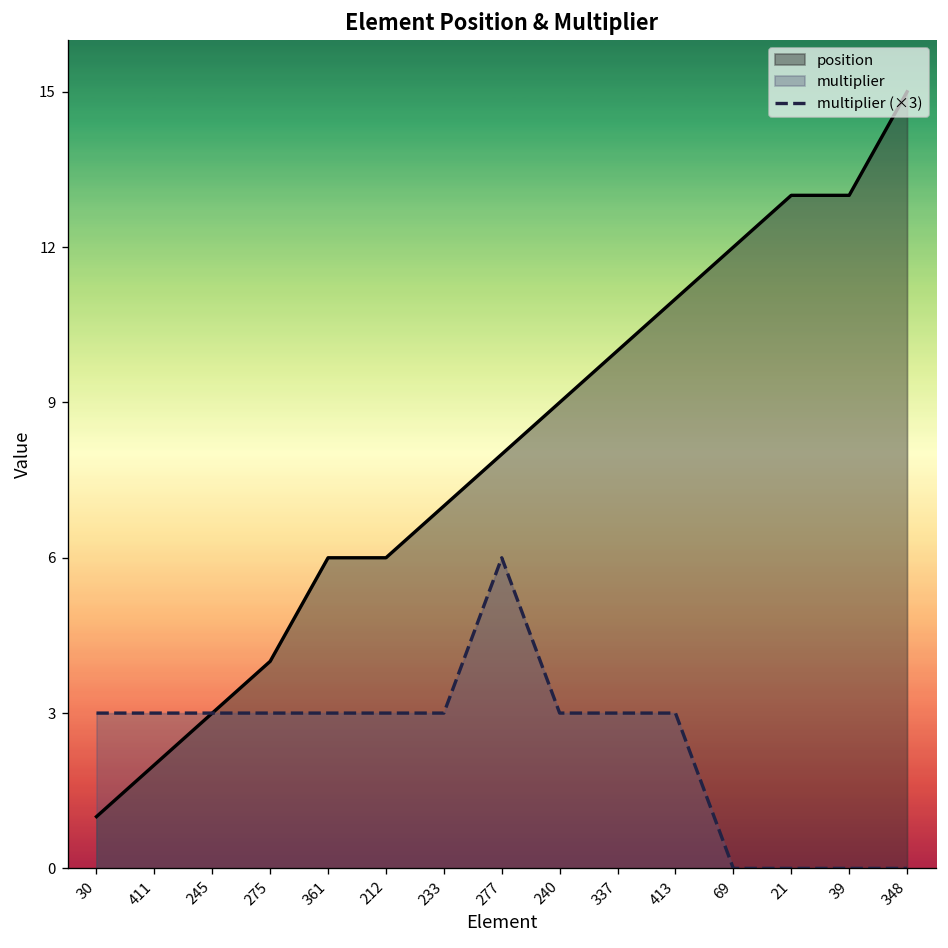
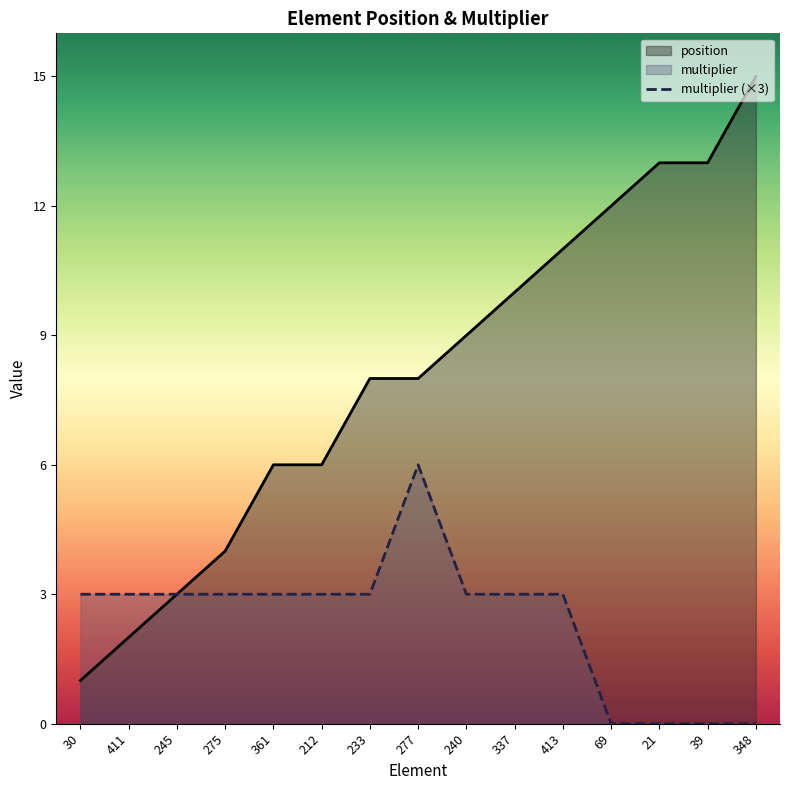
  {
    "position": {
      "30": 1,
      "411": 2,
      "275": 4,
      "361": 6,
      "212": 6,
-     "233": 7,
+     "233": 8,
      "277": 8,
      "240": 9,
      "337": 10,
      "413": 11,
      "69": 12,
      "21": 13,
      "39": 13
    },
    "multiplier": {
      "30": 3,
      "411": 3,
      "275": 3,
      "361": 3,
      "212": 3,
      "233": 3,
      "277": 6,
      "240": 3,
      "337": 3,
      "413": 3,
      "69": 0,
      "21": 0,
      "39": 0,
      "348": 0
    }
  }
